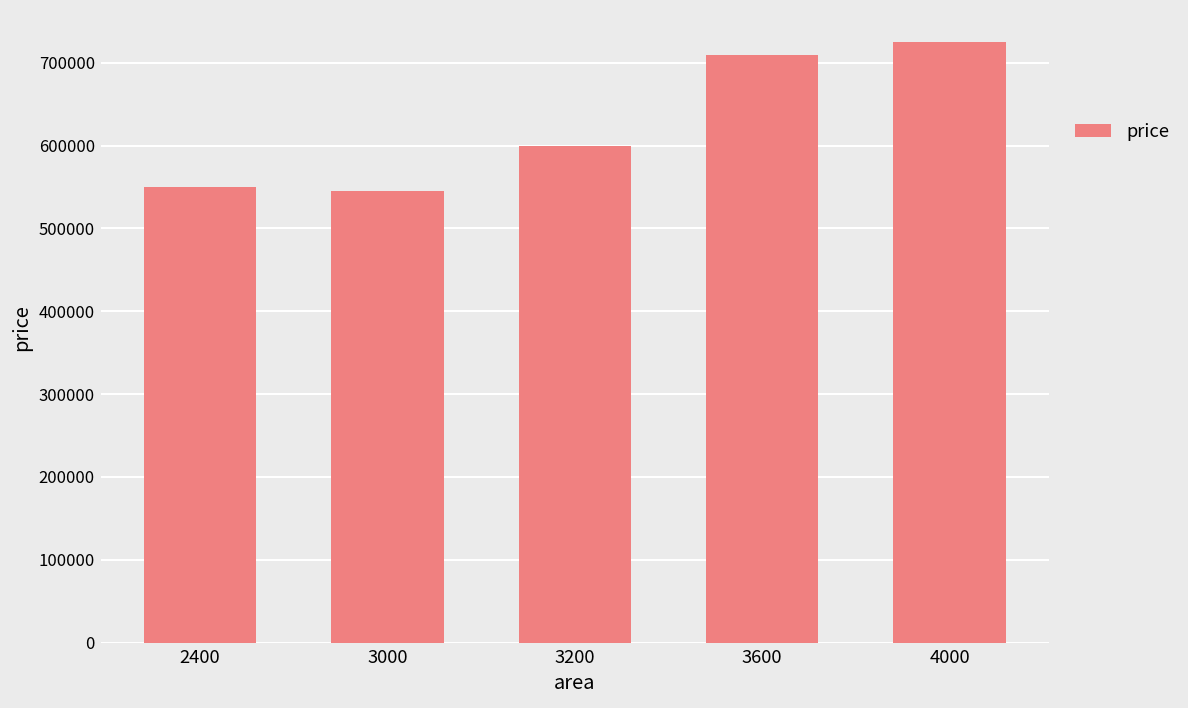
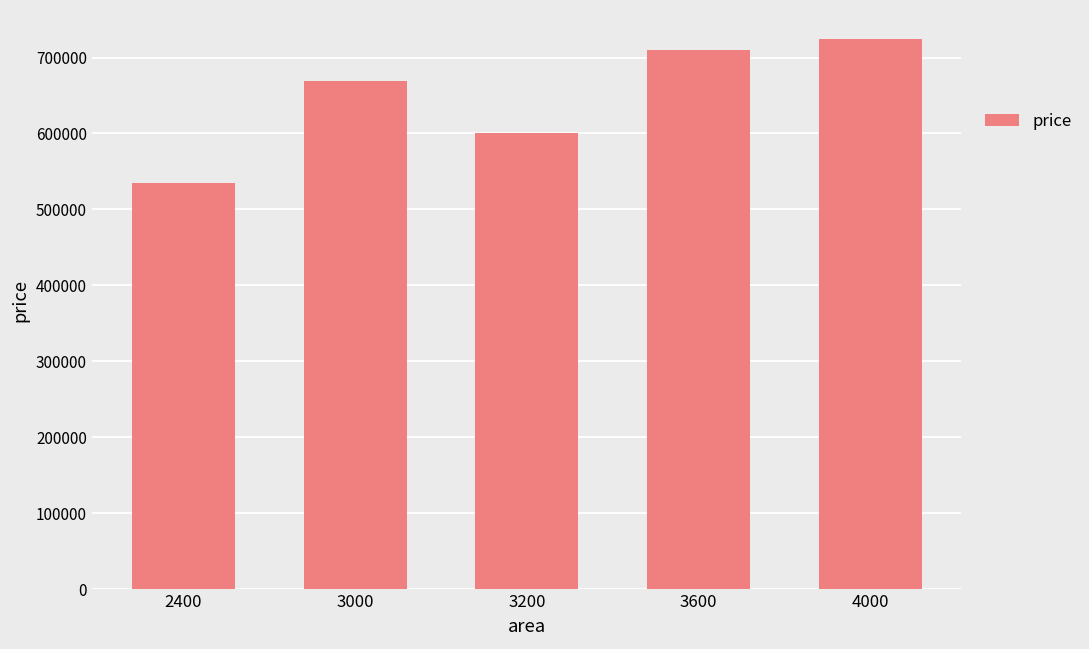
  {
-   "2400": 550000,
-   "3000": 550000,
+   "2400": 540000,
+   "3000": 670000,
    "3200": 600000,
    "3600": 710000,
    "4000": 730000
  }
